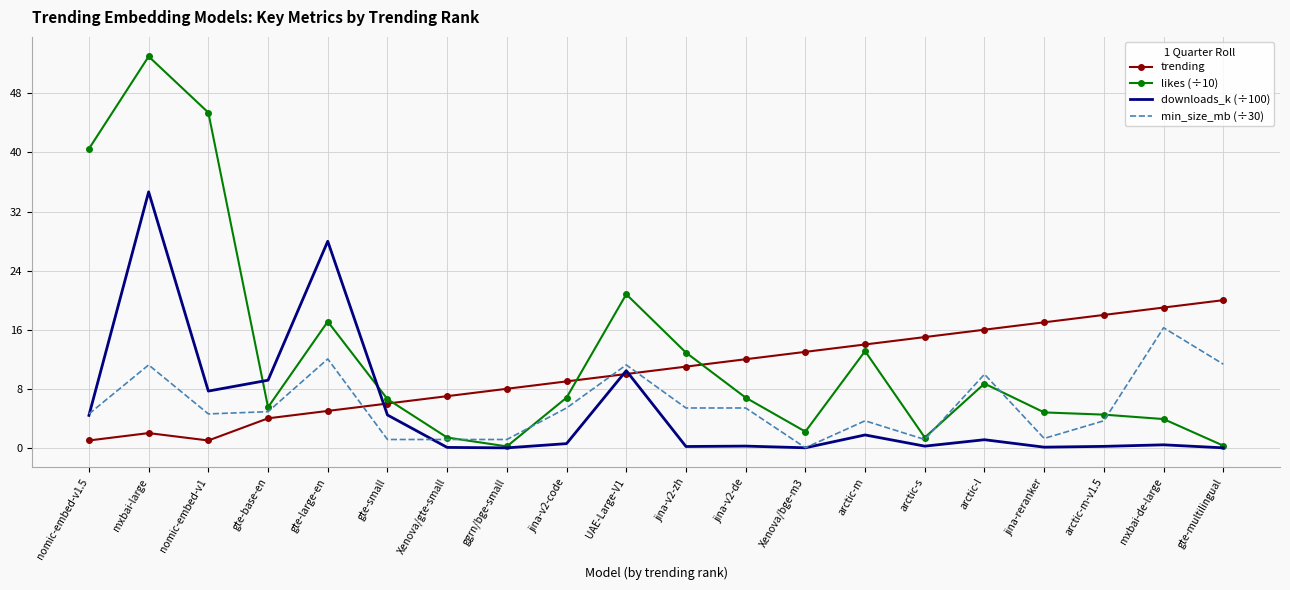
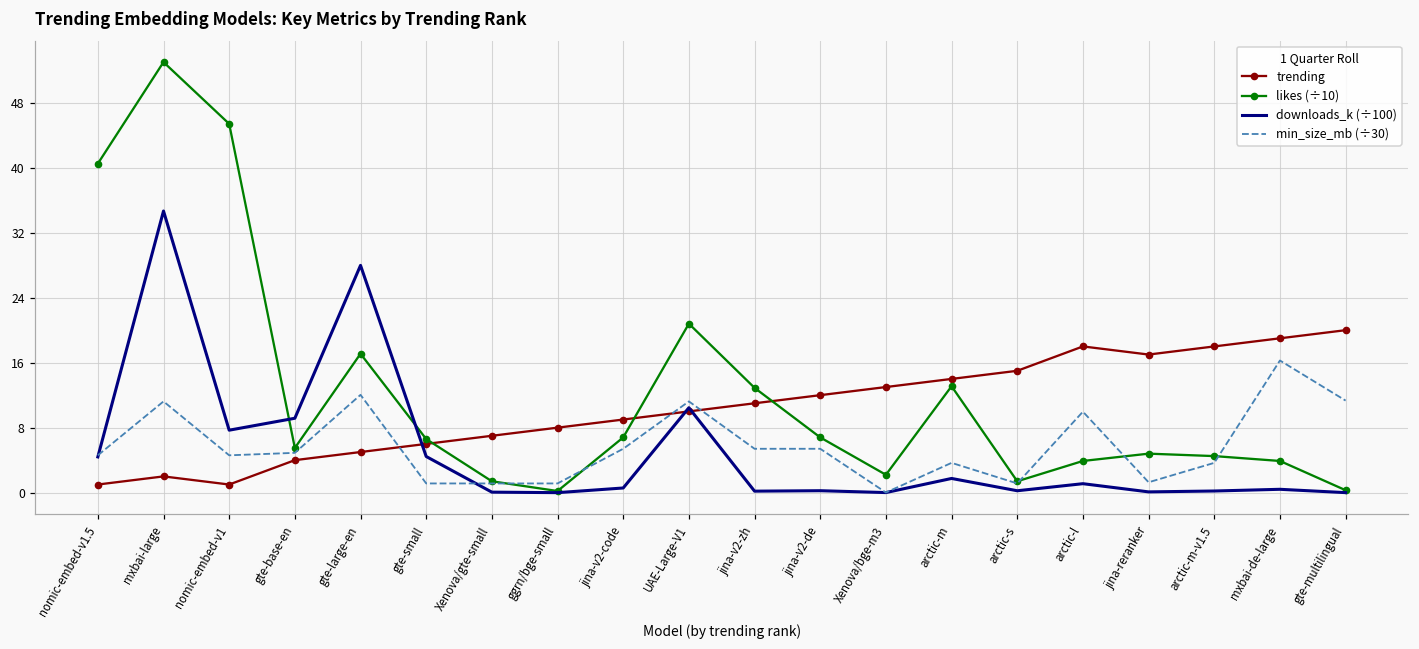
  {
    "trending": {
      "nomic-embed-v1.5": 1,
      "mxbai-large": 2,
      "nomic-embed-v1": 1,
      "gte-base-en": 4,
      "gte-large-en": 5,
      "gte-small": 6,
      "Xenova/gte-small": 7,
      "ggrn/bge-small": 8,
      "jina-v2-code": 9,
      "UAE-Large-V1": 10,
      "jina-v2-zh": 11,
      "jina-v2-de": 12,
      "Xenova/bge-m3": 13,
      "arctic-m": 14,
      "arctic-s": 15,
-     "arctic-l": 16,
+     "arctic-l": 18,
      "jina-reranker": 17,
      "arctic-m-v1.5": 18,
      "mxbai-de-large": 19,
      "gte-multilingual": 20
    },
    "likes (÷10)": {
      "nomic-embed-v1.5": 41,
      "mxbai-large": 53,
      "nomic-embed-v1": 45,
      "gte-base-en": 6,
      "gte-large-en": 17,
      "gte-small": 7,
      "jina-v2-code": 7,
      "UAE-Large-V1": 21,
      "jina-v2-zh": 13,
      "jina-v2-de": 7,
      "Xenova/bge-m3": 2,
      "arctic-m": 13,
-     "arctic-l": 9,
+     "arctic-l": 4,
      "jina-reranker": 5,
      "arctic-m-v1.5": 5,
      "mxbai-de-large": 4
    },
    "downloads_k (÷100)": {
      "mxbai-large": 35,
      "nomic-embed-v1": 8,
      "gte-base-en": 9,
      "gte-large-en": 28,
      "gte-small": 4,
      "Xenova/gte-small": 0,
      "jina-v2-code": 1,
      "UAE-Large-V1": 10,
      "jina-v2-zh": 0,
      "jina-v2-de": 0,
      "arctic-m": 2,
      "arctic-s": 0,
      "arctic-l": 1,
      "jina-reranker": 0,
      "arctic-m-v1.5": 0,
      "mxbai-de-large": 0
    },
    "min_size_mb (÷30)": {
      "mxbai-large": 11,
      "nomic-embed-v1": 5,
      "gte-base-en": 5,
      "gte-large-en": 12,
      "gte-small": 1,
      "ggrn/bge-small": 1,
      "jina-v2-code": 5,
      "UAE-Large-V1": 11,
      "jina-v2-zh": 5,
      "jina-v2-de": 5,
      "arctic-m": 4,
      "arctic-l": 10,
      "jina-reranker": 1,
      "arctic-m-v1.5": 4,
      "mxbai-de-large": 16,
      "gte-multilingual": 11
    }
  }
